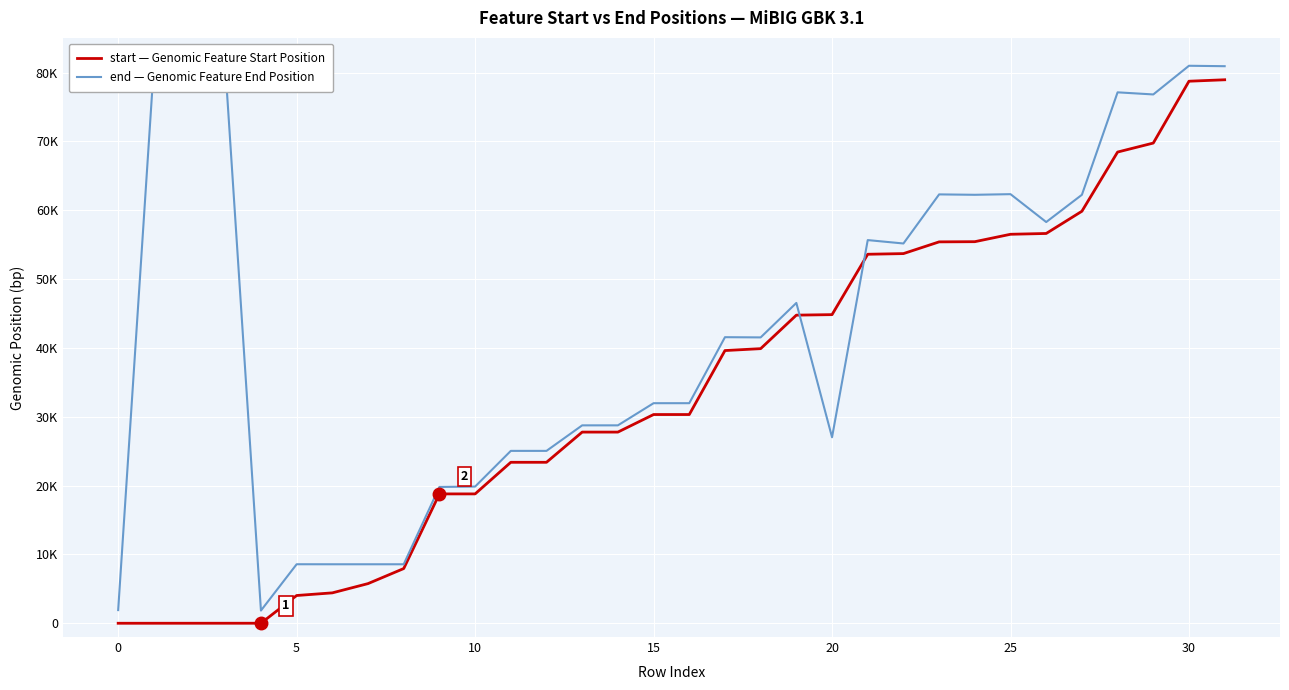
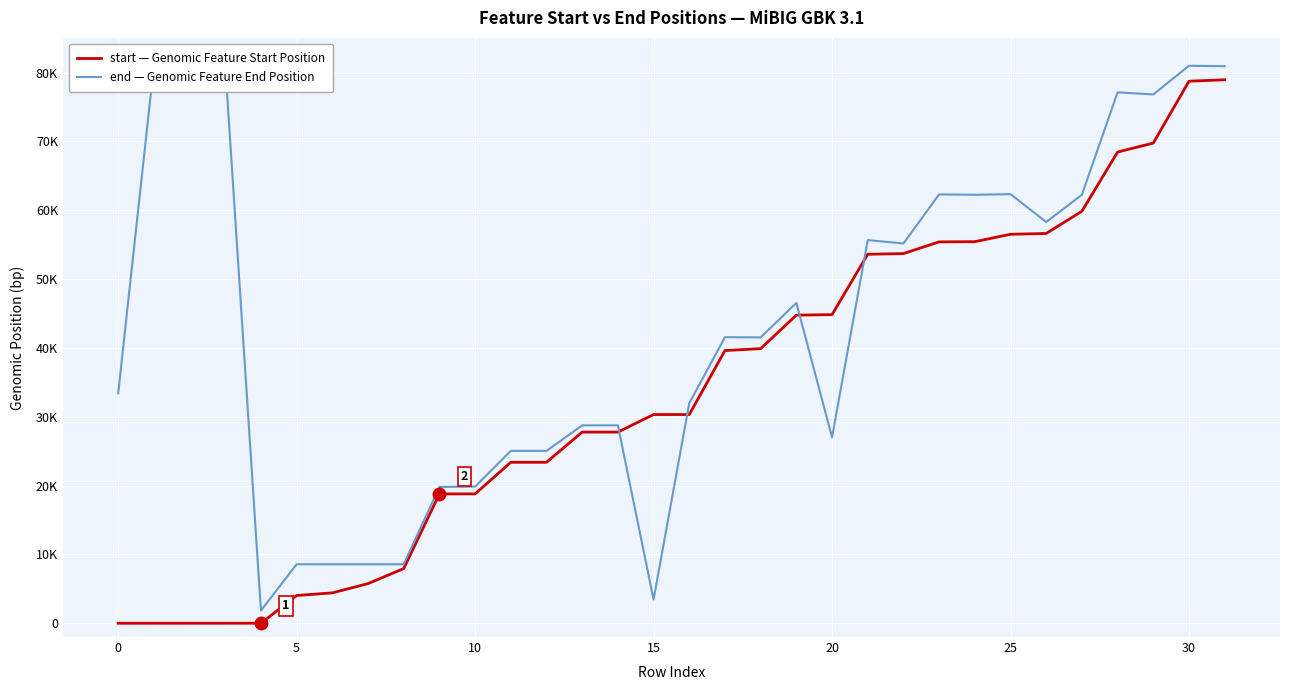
  {
    "end — Genomic Feature End Position": {
-     "0": 2000,
+     "0": 33000,
      "5": 9000,
-     "15": 32000,
+     "15": 3000,
      "20": 27000,
      "25": 62000,
      "30": 81000
    }
  }
